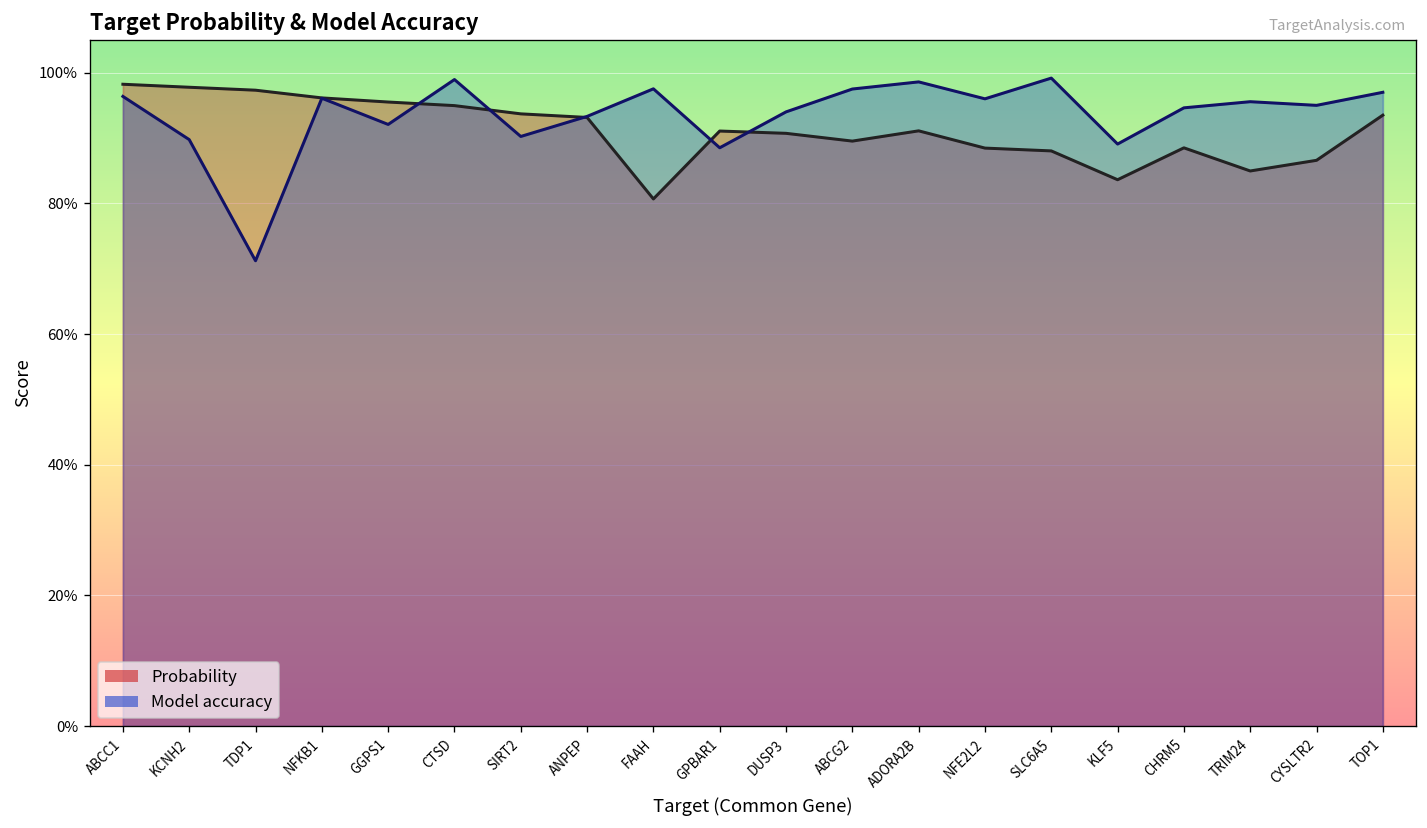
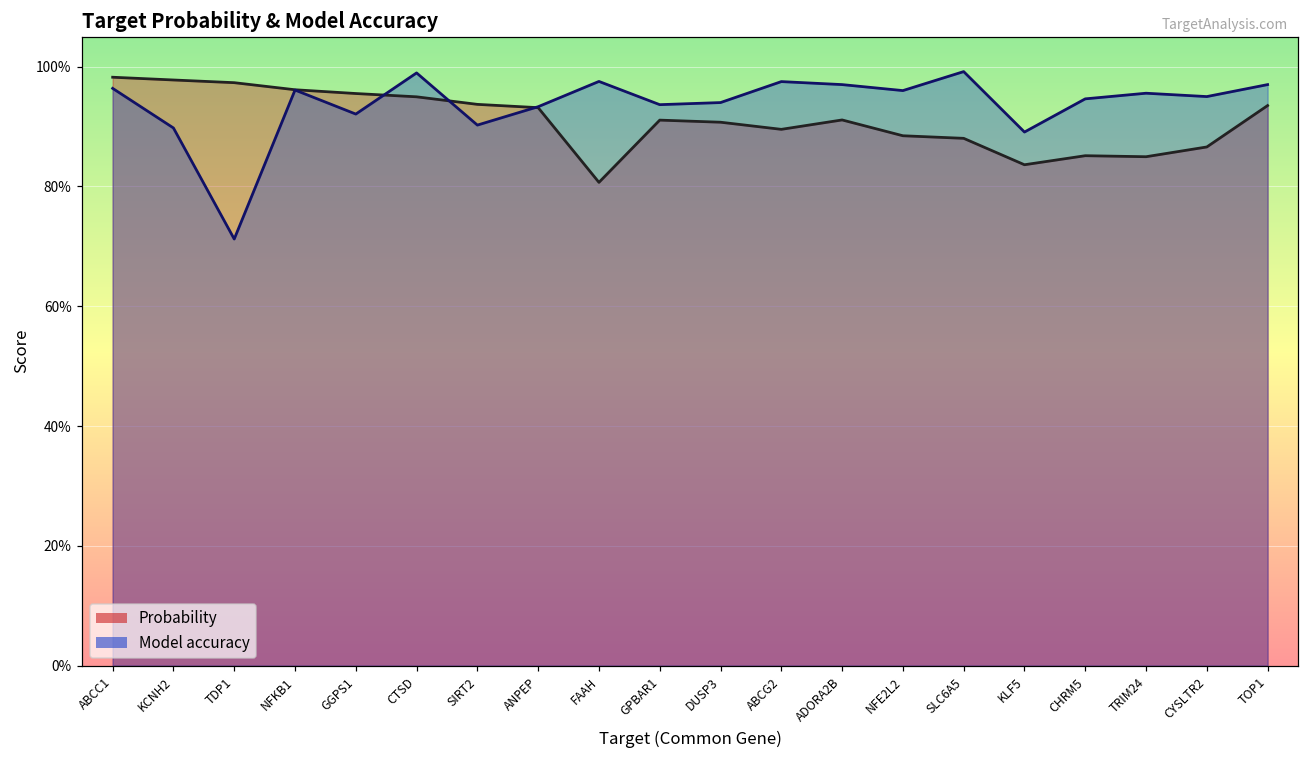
  {
    "Probability": {
      "ABCC1": "98%",
      "KCNH2": "98%",
      "TDP1": "97%",
      "GGPS1": "96%",
      "CTSD": "95%",
      "SIRT2": "94%",
      "FAAH": "81%",
      "GPBAR1": "91%",
      "DUSP3": "91%",
      "ABCG2": "90%",
      "ADORA2B": "91%",
      "NFE2L2": "88%",
      "SLC6A5": "88%",
      "KLF5": "84%",
-     "CHRM5": "89%",
+     "CHRM5": "85%",
      "TRIM24": "85%",
      "CYSLTR2": "87%",
      "TOP1": "94%"
    },
    "Model accuracy": {
      "ABCC1": "96%",
      "KCNH2": "90%",
      "TDP1": "71%",
      "GGPS1": "92%",
      "CTSD": "99%",
      "SIRT2": "90%",
      "FAAH": "98%",
-     "GPBAR1": "89%",
+     "GPBAR1": "94%",
      "DUSP3": "94%",
      "ABCG2": "98%",
-     "ADORA2B": "99%",
+     "ADORA2B": "97%",
      "NFE2L2": "96%",
      "SLC6A5": "99%",
      "KLF5": "89%",
      "CHRM5": "95%",
      "TRIM24": "96%",
      "CYSLTR2": "95%",
      "TOP1": "97%"
    }
  }
